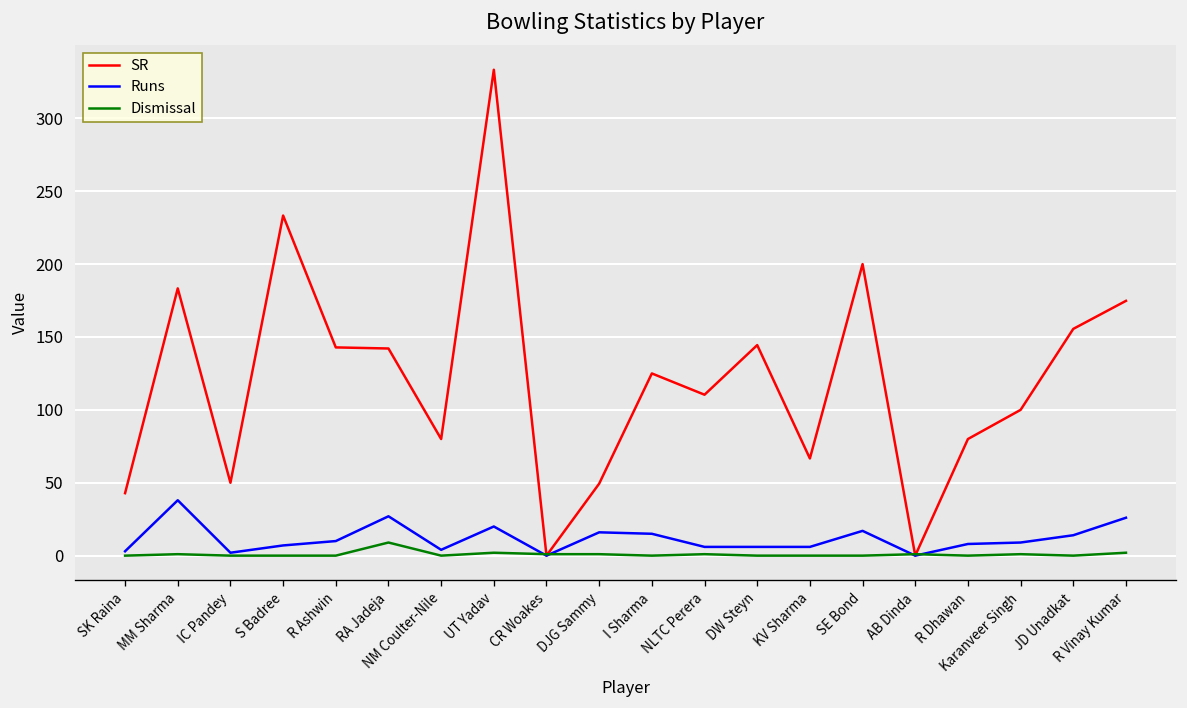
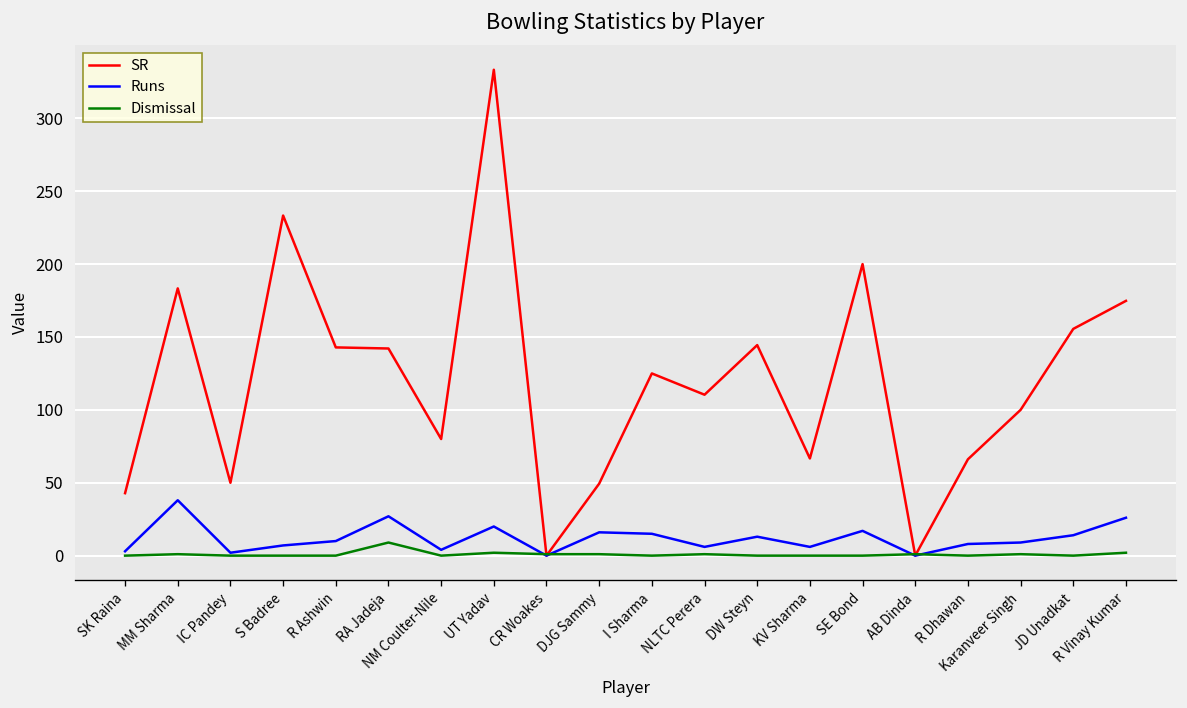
  {
    "SR": {
      "SK Raina": 43,
      "MM Sharma": 183,
      "IC Pandey": 50,
      "S Badree": 233,
      "R Ashwin": 143,
      "RA Jadeja": 142,
      "NM Coulter-Nile": 80,
      "UT Yadav": 333,
      "DJG Sammy": 49,
      "I Sharma": 125,
      "NLTC Perera": 110,
      "DW Steyn": 144,
      "KV Sharma": 67,
      "SE Bond": 200,
-     "R Dhawan": 80,
+     "R Dhawan": 66,
      "Karanveer Singh": 100,
      "JD Unadkat": 156,
      "R Vinay Kumar": 175
    },
    "Runs": {
      "SK Raina": 3,
      "MM Sharma": 38,
      "S Badree": 7,
      "R Ashwin": 10,
      "RA Jadeja": 27,
      "NM Coulter-Nile": 4,
      "UT Yadav": 20,
      "DJG Sammy": 16,
      "I Sharma": 15,
      "NLTC Perera": 6,
-     "DW Steyn": 6,
+     "DW Steyn": 13,
      "KV Sharma": 6,
      "SE Bond": 17,
      "R Dhawan": 8,
      "Karanveer Singh": 9,
      "JD Unadkat": 14,
      "R Vinay Kumar": 26
    },
    "Dismissal": {
      "SK Raina": 0,
      "MM Sharma": 1,
      "S Badree": 0,
      "R Ashwin": 0,
      "RA Jadeja": 9,
      "NM Coulter-Nile": 0,
      "UT Yadav": 2,
      "DJG Sammy": 1,
      "I Sharma": 0,
      "NLTC Perera": 1,
      "DW Steyn": 0,
      "KV Sharma": 0,
      "SE Bond": 0,
      "R Dhawan": 0,
      "Karanveer Singh": 1,
      "JD Unadkat": 0,
      "R Vinay Kumar": 2
    }
  }
